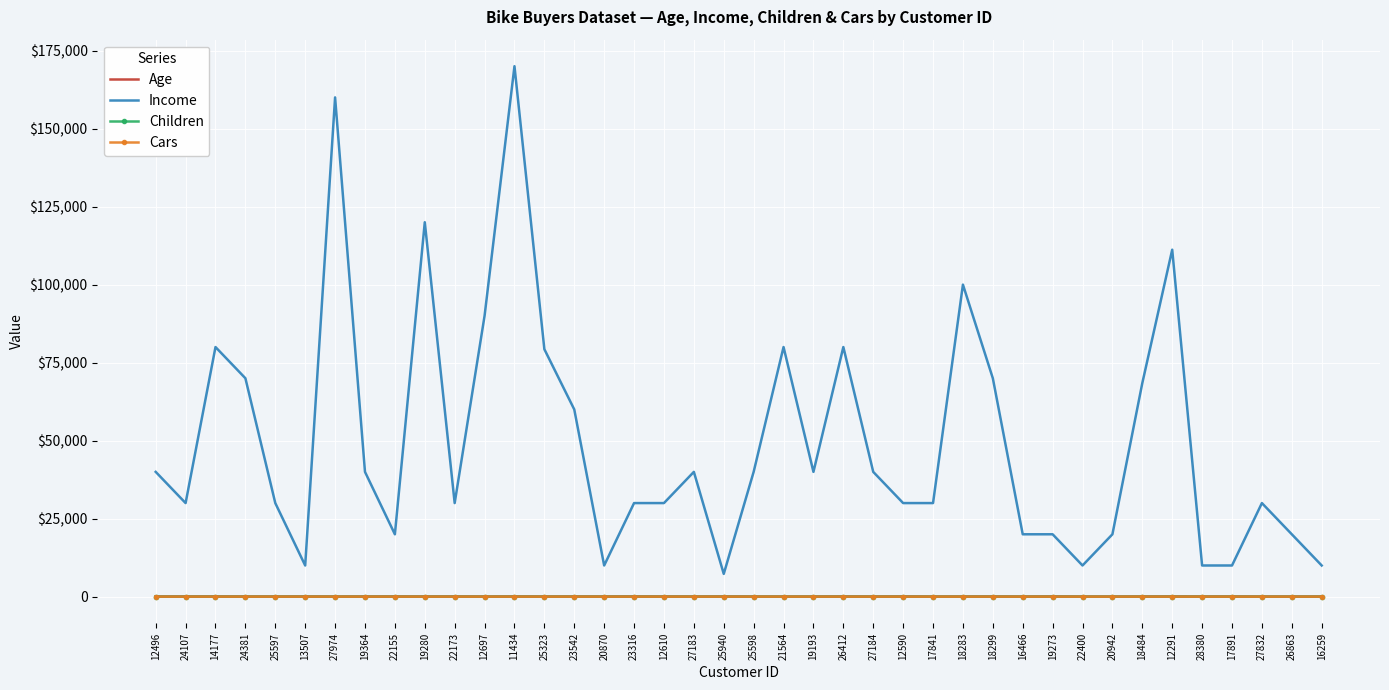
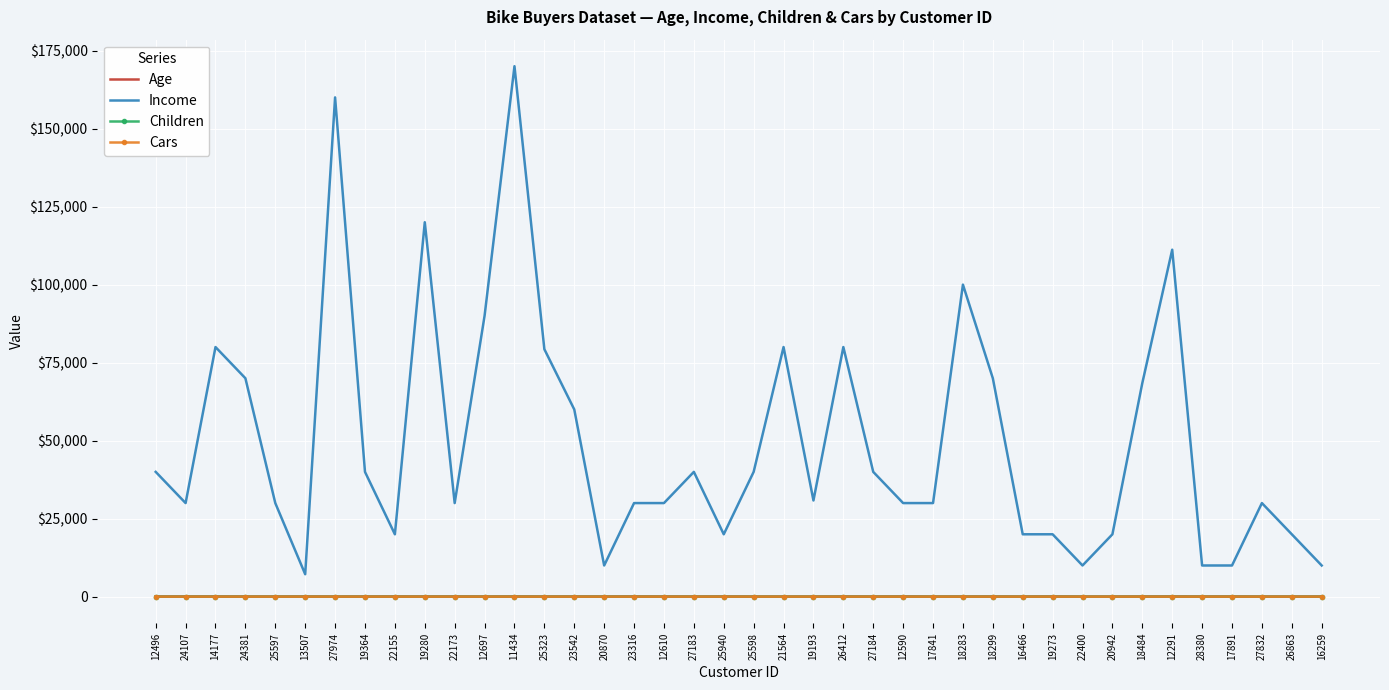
  {
    "Income": {
      "12496": "$40,000",
      "24107": "$30,000",
      "14177": "$80,000",
      "24381": "$70,000",
      "25597": "$30,000",
-     "13507": "$10,000",
+     "13507": "$7,000",
      "27974": "$160,000",
      "19364": "$40,000",
      "22155": "$20,000",
      "19280": "$120,000",
      "22173": "$30,000",
      "12697": "$90,000",
      "11434": "$170,000",
      "25323": "$79,000",
      "23542": "$60,000",
      "20870": "$10,000",
      "23316": "$30,000",
      "12610": "$30,000",
      "27183": "$40,000",
-     "25940": "$7,000",
+     "25940": "$20,000",
      "25598": "$40,000",
      "21564": "$80,000",
-     "19193": "$40,000",
+     "19193": "$31,000",
      "26412": "$80,000",
      "27184": "$40,000",
      "12590": "$30,000",
      "17841": "$30,000",
      "18283": "$100,000",
      "18299": "$70,000",
      "16466": "$20,000",
      "19273": "$20,000",
      "22400": "$10,000",
      "20942": "$20,000",
      "18484": "$68,000",
      "12291": "$111,000",
      "28380": "$10,000",
      "17891": "$10,000",
      "27832": "$30,000",
      "26863": "$20,000",
      "16259": "$10,000"
    }
  }
